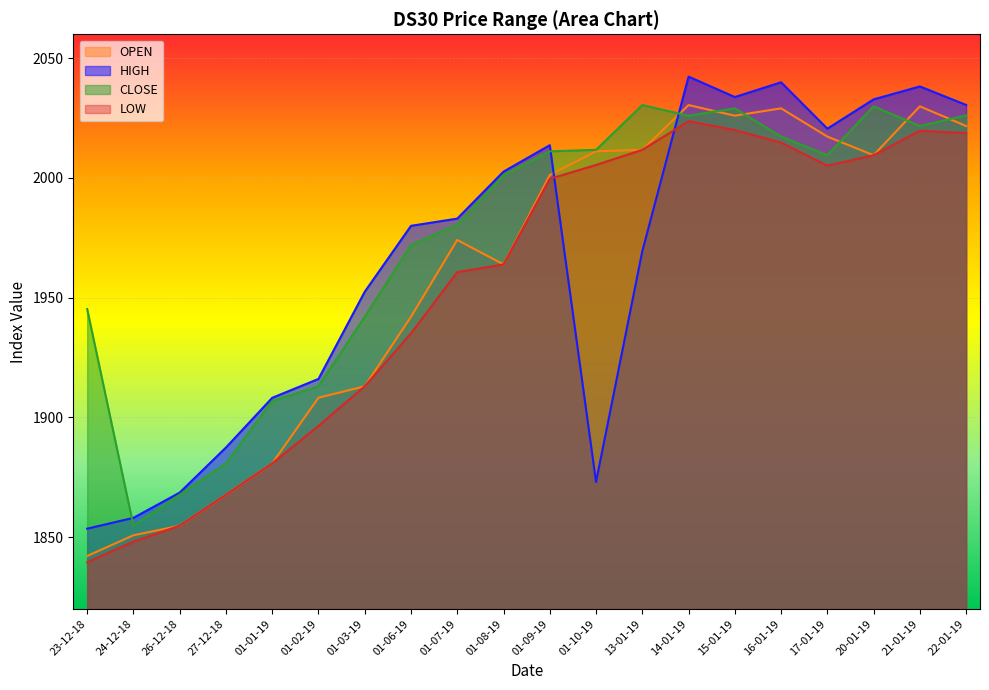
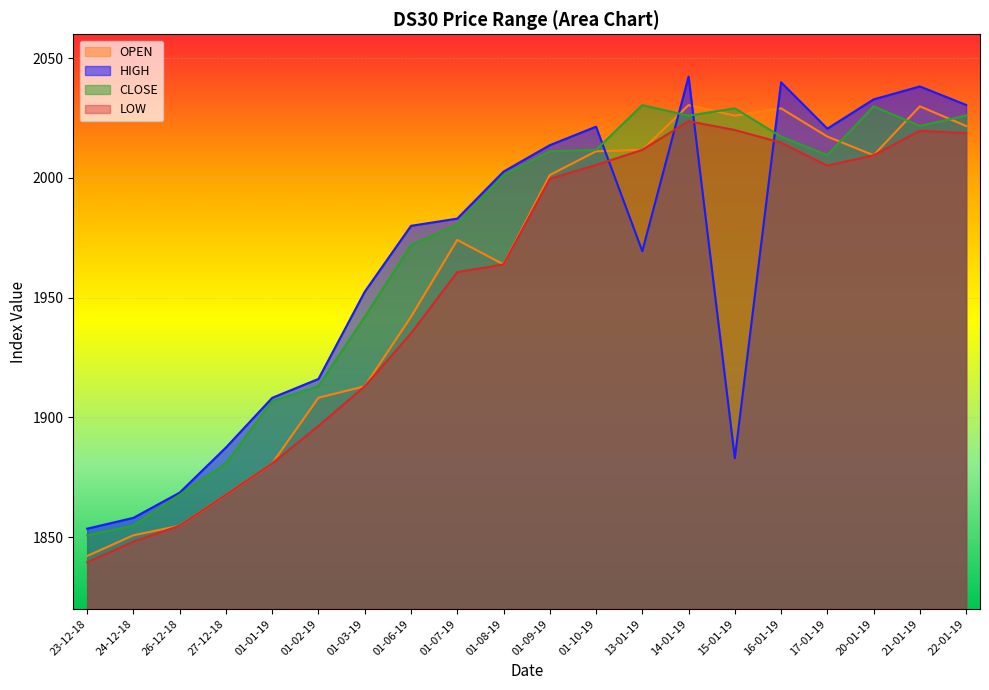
  {
    "HIGH": {
      "23-12-18": 1854,
      "24-12-18": 1858,
      "27-12-18": 1887,
      "01-01-19": 1908,
      "01-02-19": 1916,
      "01-03-19": 1952,
      "01-06-19": 1980,
      "01-07-19": 1983,
      "01-08-19": 2003,
      "01-09-19": 2014,
-     "01-10-19": 1873,
+     "01-10-19": 2021,
      "13-01-19": 1969,
      "14-01-19": 2042,
-     "15-01-19": 2034,
+     "15-01-19": 1883,
      "16-01-19": 2040,
      "17-01-19": 2021,
      "20-01-19": 2033,
      "21-01-19": 2038,
      "22-01-19": 2030
    },
    "CLOSE": {
-     "23-12-18": 1945,
+     "23-12-18": 1851,
      "24-12-18": 1855,
      "27-12-18": 1881,
      "01-01-19": 1907,
      "01-02-19": 1913,
      "01-03-19": 1942,
      "01-06-19": 1972,
      "01-07-19": 1980,
      "01-08-19": 2001,
      "01-09-19": 2011,
      "13-01-19": 2030,
      "14-01-19": 2026,
      "15-01-19": 2029,
      "16-01-19": 2017,
      "17-01-19": 2009,
      "20-01-19": 2030,
      "21-01-19": 2022,
      "22-01-19": 2026
    }
  }
